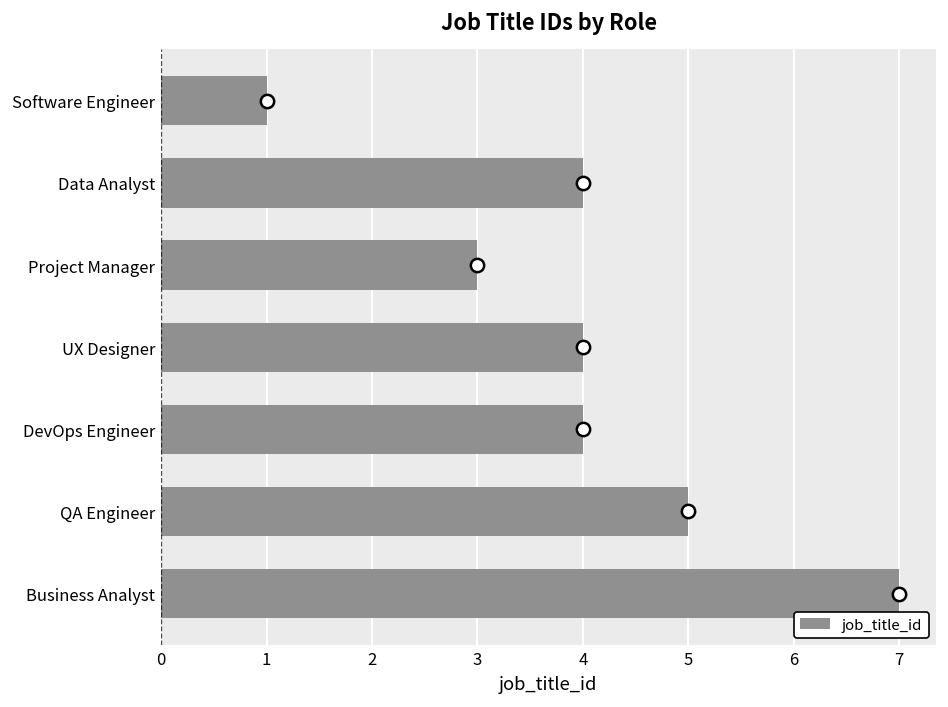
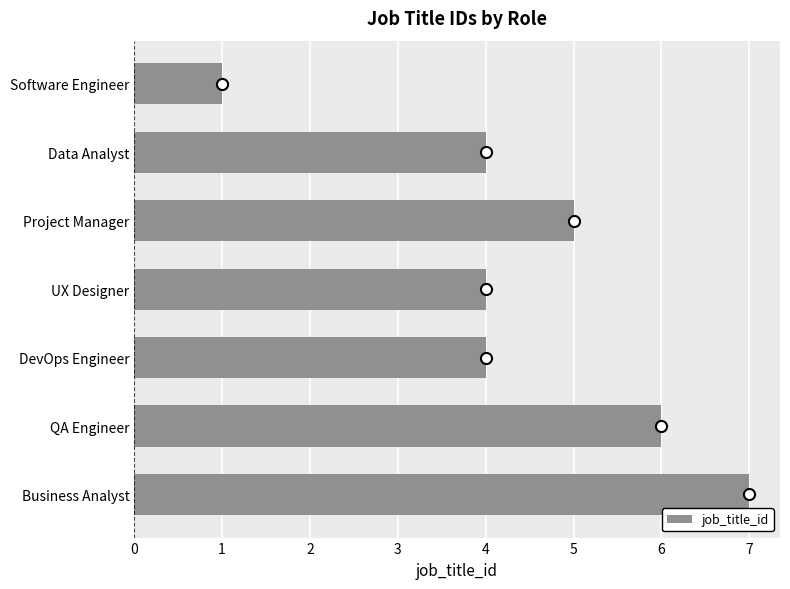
  {
    "job_title_id": {
      "Software Engineer": 1,
      "Data Analyst": 4,
-     "Project Manager": 3,
+     "Project Manager": 5,
      "UX Designer": 4,
      "DevOps Engineer": 4,
-     "QA Engineer": 5,
+     "QA Engineer": 6,
      "Business Analyst": 7
    }
  }
